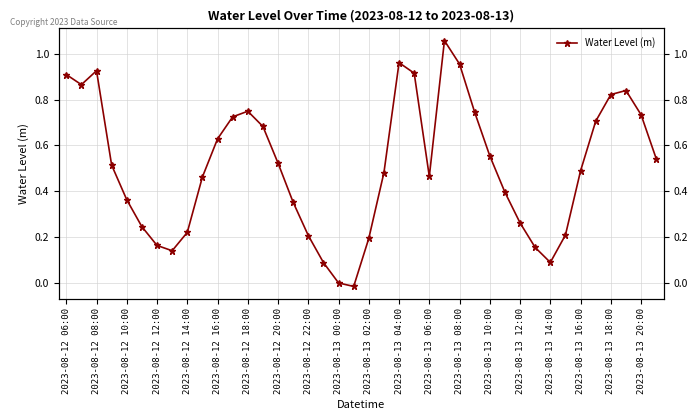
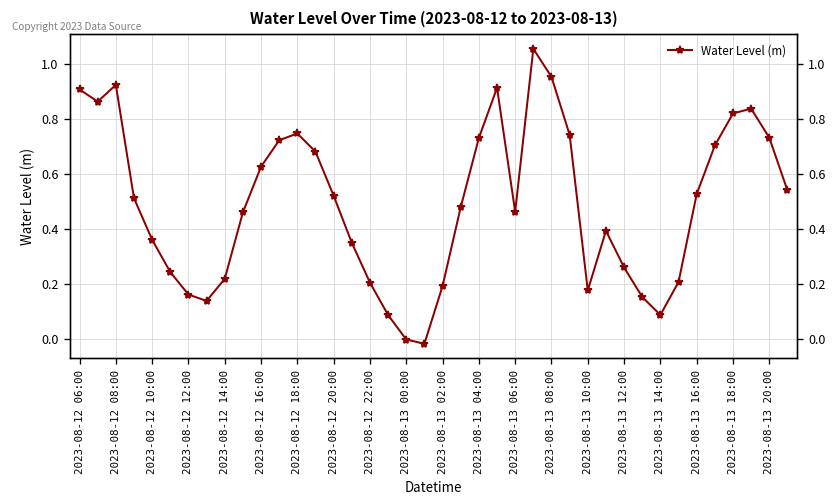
  {
    "2023-08-12 06:00": 0.91,
    "2023-08-12 08:00": 0.93,
    "2023-08-12 10:00": 0.36,
    "2023-08-12 12:00": 0.16,
    "2023-08-12 14:00": 0.22,
    "2023-08-12 16:00": 0.63,
    "2023-08-12 18:00": 0.75,
    "2023-08-12 20:00": 0.52,
    "2023-08-12 22:00": 0.21,
    "2023-08-13 00:00": 0.00,
    "2023-08-13 02:00": 0.19,
-   "2023-08-13 04:00": 0.96,
+   "2023-08-13 04:00": 0.73,
    "2023-08-13 06:00": 0.46,
    "2023-08-13 08:00": 0.95,
-   "2023-08-13 10:00": 0.55,
+   "2023-08-13 10:00": 0.18,
    "2023-08-13 12:00": 0.26,
    "2023-08-13 14:00": 0.09,
-   "2023-08-13 16:00": 0.49,
+   "2023-08-13 16:00": 0.53,
    "2023-08-13 18:00": 0.82,
    "2023-08-13 20:00": 0.73
  }
